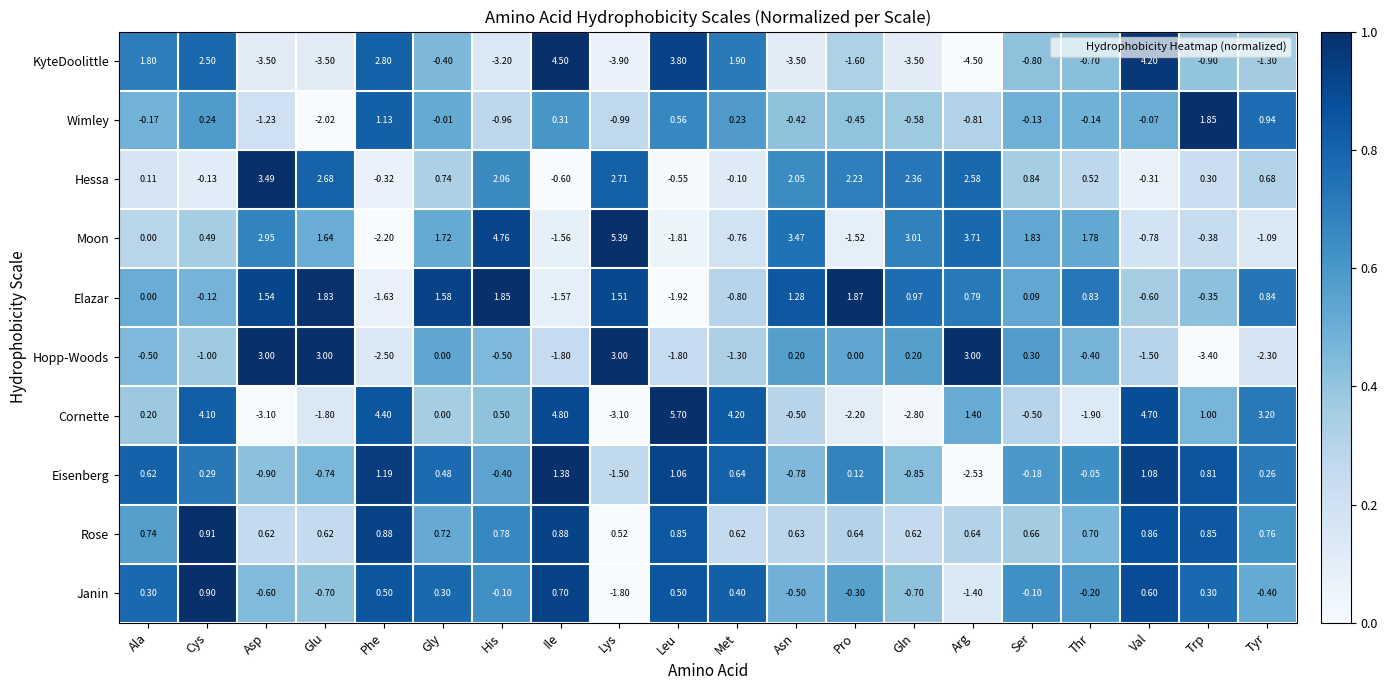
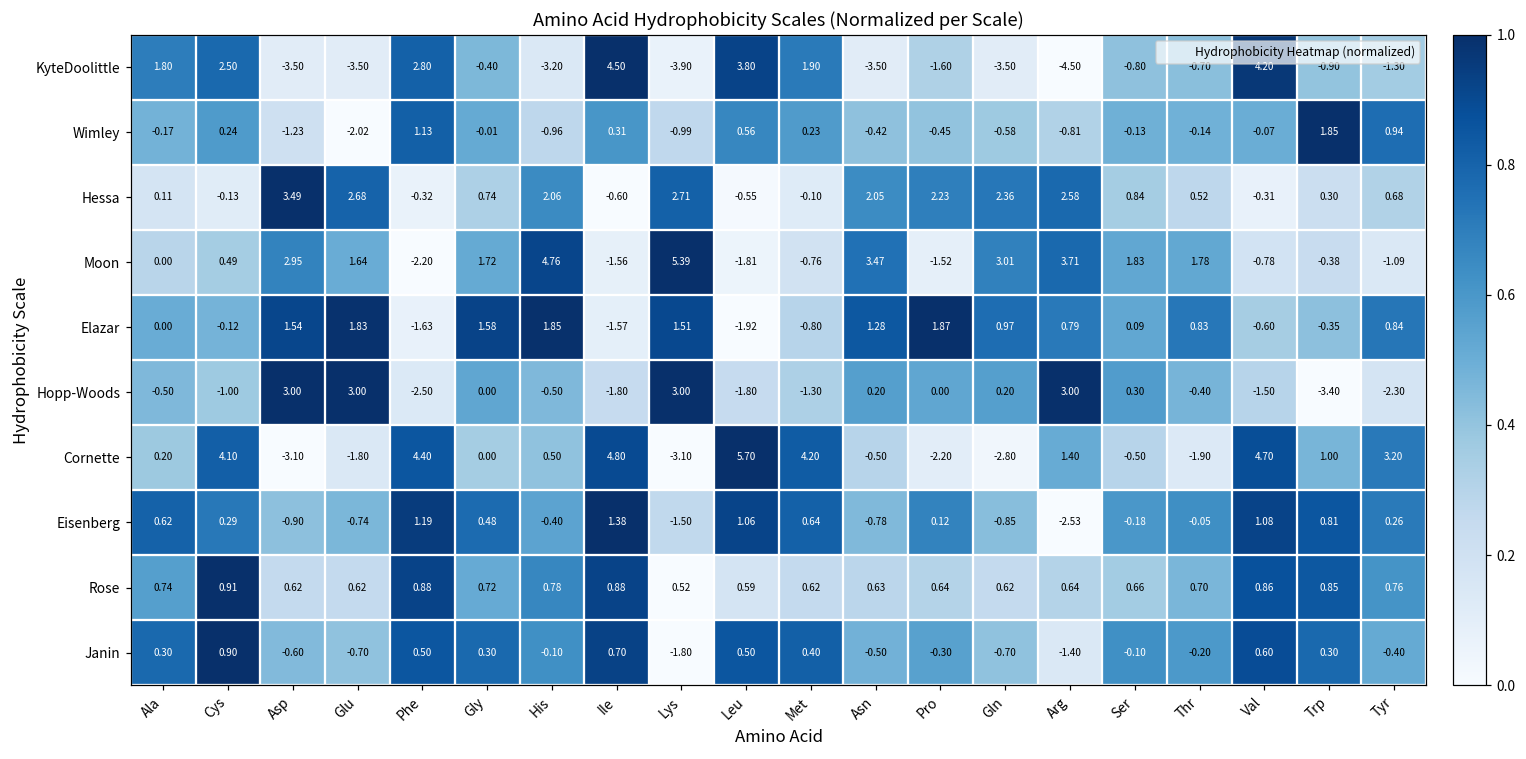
  {
    "KyteDoolittle": {
      "Ala": 1.80,
      "Cys": 2.50,
      "Asp": -3.50,
      "Glu": -3.50,
      "Phe": 2.80,
      "Gly": -0.40,
      "His": -3.20,
      "Ile": 4.50,
      "Lys": -3.90,
      "Leu": 3.80,
      "Met": 1.90,
      "Asn": -3.50,
      "Pro": -1.60,
      "Gln": -3.50,
      "Arg": -4.50,
      "Ser": -0.80
    },
    "Wimley": {
      "Ala": -0.17,
      "Cys": 0.24,
      "Asp": -1.23,
      "Glu": -2.02,
      "Phe": 1.13,
      "Gly": -0.01,
      "His": -0.96,
      "Ile": 0.31,
      "Lys": -0.99,
      "Leu": 0.56,
      "Met": 0.23,
      "Asn": -0.42,
      "Pro": -0.45,
      "Gln": -0.58,
      "Arg": -0.81,
      "Ser": -0.13,
      "Thr": -0.14,
      "Val": -0.07,
      "Trp": 1.85,
      "Tyr": 0.94
    },
    "Hessa": {
      "Ala": 0.11,
      "Cys": -0.13,
      "Asp": 3.49,
      "Glu": 2.68,
      "Phe": -0.32,
      "Gly": 0.74,
      "His": 2.06,
      "Ile": -0.60,
      "Lys": 2.71,
      "Leu": -0.55,
      "Met": -0.10,
      "Asn": 2.05,
      "Pro": 2.23,
      "Gln": 2.36,
      "Arg": 2.58,
      "Ser": 0.84,
      "Thr": 0.52,
      "Val": -0.31,
      "Trp": 0.30,
      "Tyr": 0.68
    },
    "Moon": {
      "Ala": 0.00,
      "Cys": 0.49,
      "Asp": 2.95,
      "Glu": 1.64,
      "Phe": -2.20,
      "Gly": 1.72,
      "His": 4.76,
      "Ile": -1.56,
      "Lys": 5.39,
      "Leu": -1.81,
      "Met": -0.76,
      "Asn": 3.47,
      "Pro": -1.52,
      "Gln": 3.01,
      "Arg": 3.71,
      "Ser": 1.83,
      "Thr": 1.78,
      "Val": -0.78,
      "Trp": -0.38,
      "Tyr": -1.09
    },
    "Elazar": {
      "Ala": 0.00,
      "Cys": -0.12,
      "Asp": 1.54,
      "Glu": 1.83,
      "Phe": -1.63,
      "Gly": 1.58,
      "His": 1.85,
      "Ile": -1.57,
      "Lys": 1.51,
      "Leu": -1.92,
      "Met": -0.80,
      "Asn": 1.28,
      "Pro": 1.87,
      "Gln": 0.97,
      "Arg": 0.79,
      "Ser": 0.09,
      "Thr": 0.83,
      "Val": -0.60,
      "Trp": -0.35,
      "Tyr": 0.84
    },
    "Hopp-Woods": {
      "Ala": -0.50,
      "Cys": -1.00,
      "Asp": 3.00,
      "Glu": 3.00,
      "Phe": -2.50,
      "Gly": 0.00,
      "His": -0.50,
      "Ile": -1.80,
      "Lys": 3.00,
      "Leu": -1.80,
      "Met": -1.30,
      "Asn": 0.20,
      "Pro": 0.00,
      "Gln": 0.20,
      "Arg": 3.00,
      "Ser": 0.30,
      "Thr": -0.40,
      "Val": -1.50,
      "Trp": -3.40,
      "Tyr": -2.30
    },
    "Cornette": {
      "Ala": 0.20,
      "Cys": 4.10,
      "Asp": -3.10,
      "Glu": -1.80,
      "Phe": 4.40,
      "Gly": 0.00,
      "His": 0.50,
      "Ile": 4.80,
      "Lys": -3.10,
      "Leu": 5.70,
      "Met": 4.20,
      "Asn": -0.50,
      "Pro": -2.20,
      "Gln": -2.80,
      "Arg": 1.40,
      "Ser": -0.50,
      "Thr": -1.90,
      "Val": 4.70,
      "Trp": 1.00,
      "Tyr": 3.20
    },
    "Eisenberg": {
      "Ala": 0.62,
      "Cys": 0.29,
      "Asp": -0.90,
      "Glu": -0.74,
      "Phe": 1.19,
      "Gly": 0.48,
      "His": -0.40,
      "Ile": 1.38,
      "Lys": -1.50,
      "Leu": 1.06,
      "Met": 0.64,
      "Asn": -0.78,
      "Pro": 0.12,
      "Gln": -0.85,
      "Arg": -2.53,
      "Ser": -0.18,
      "Thr": -0.05,
      "Val": 1.08,
      "Trp": 0.81,
      "Tyr": 0.26
    },
    "Rose": {
      "Ala": 0.74,
      "Cys": 0.91,
      "Asp": 0.62,
      "Glu": 0.62,
      "Phe": 0.88,
      "Gly": 0.72,
      "His": 0.78,
      "Ile": 0.88,
      "Lys": 0.52,
-     "Leu": 0.85,
+     "Leu": 0.59,
      "Met": 0.62,
      "Asn": 0.63,
      "Pro": 0.64,
      "Gln": 0.62,
      "Arg": 0.64,
      "Ser": 0.66,
      "Thr": 0.70,
      "Val": 0.86,
      "Trp": 0.85,
      "Tyr": 0.76
    },
    "Janin": {
      "Ala": 0.30,
      "Cys": 0.90,
      "Asp": -0.60,
      "Glu": -0.70,
      "Phe": 0.50,
      "Gly": 0.30,
      "His": -0.10,
      "Ile": 0.70,
      "Lys": -1.80,
      "Leu": 0.50,
      "Met": 0.40,
      "Asn": -0.50,
      "Pro": -0.30,
      "Gln": -0.70,
      "Arg": -1.40,
      "Ser": -0.10,
      "Thr": -0.20,
      "Val": 0.60,
      "Trp": 0.30,
      "Tyr": -0.40
    }
  }
